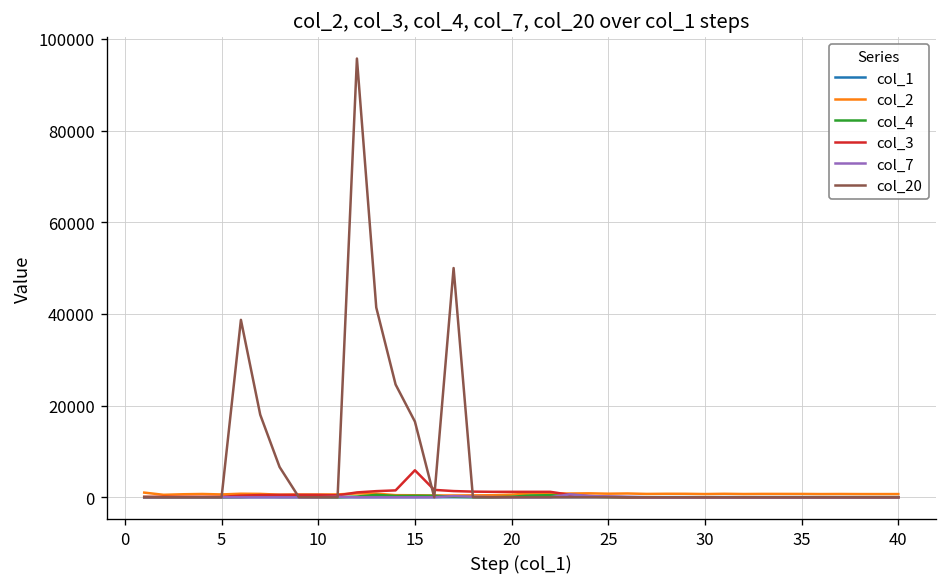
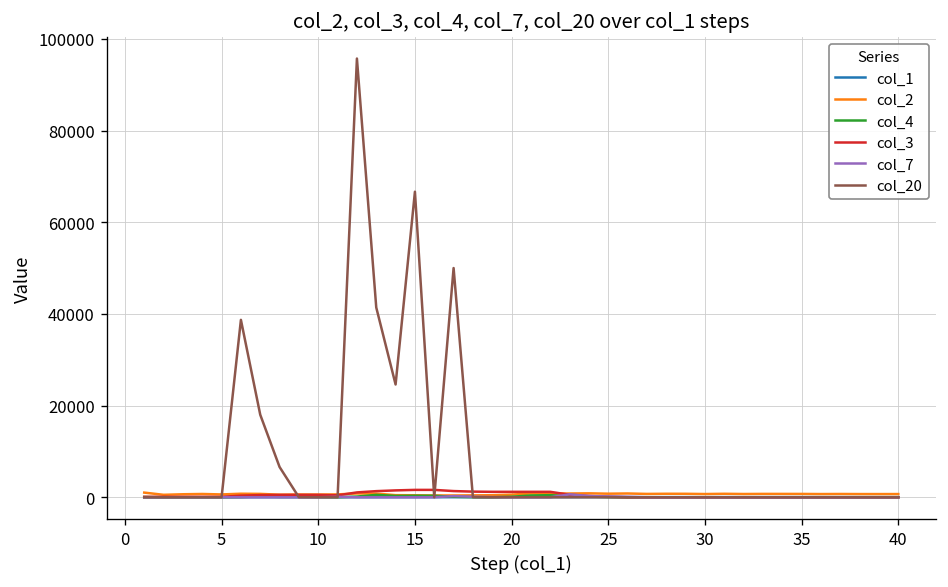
  {
    "col_2": {
      "30": 1000,
      "35": 1000
    },
    "col_3": {
-     "15": 6000
+     "15": 2000
    },
    "col_20": {
-     "15": 17000
+     "15": 67000
    }
  }
